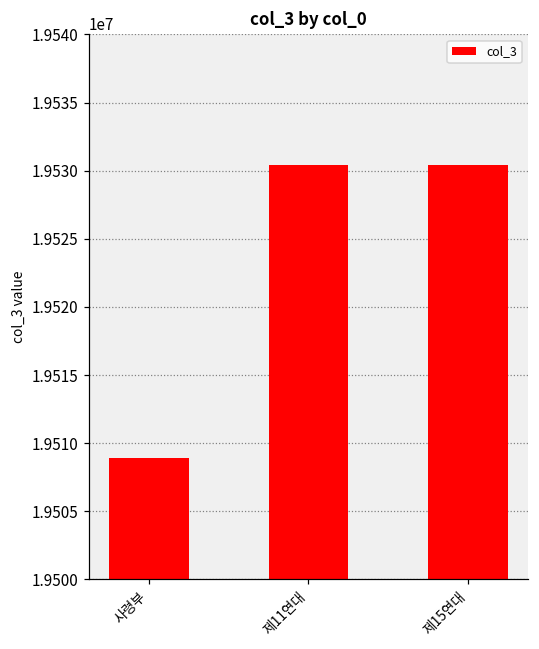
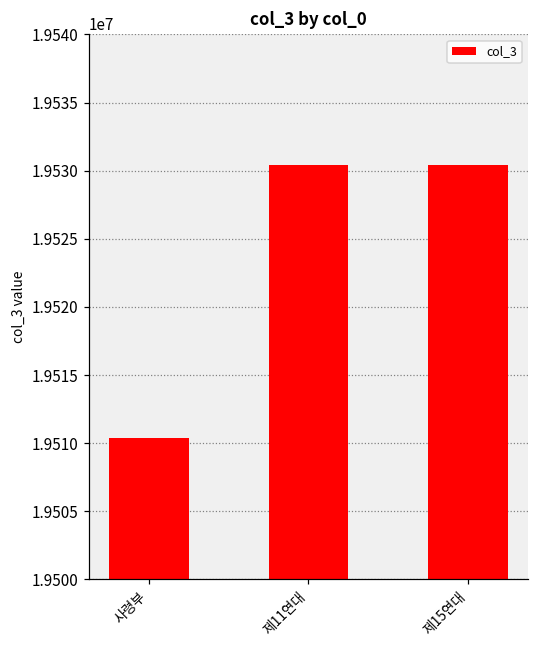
  {
-   "사령부": 19508900,
+   "사령부": 19510400,
    "제11연대": 19530400,
    "제15연대": 19530400
  }
